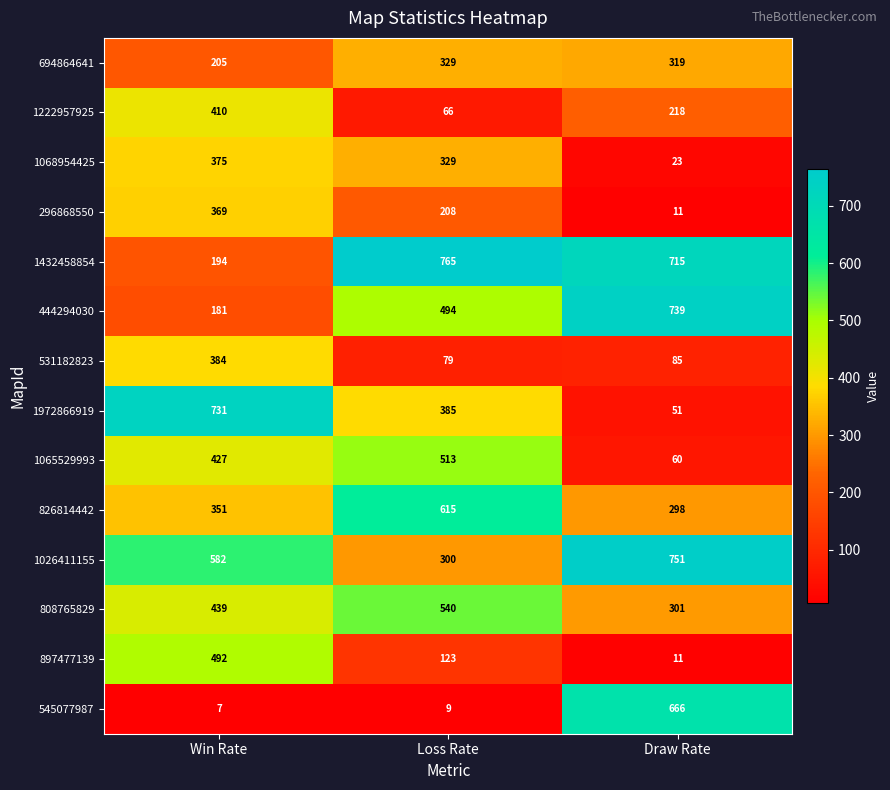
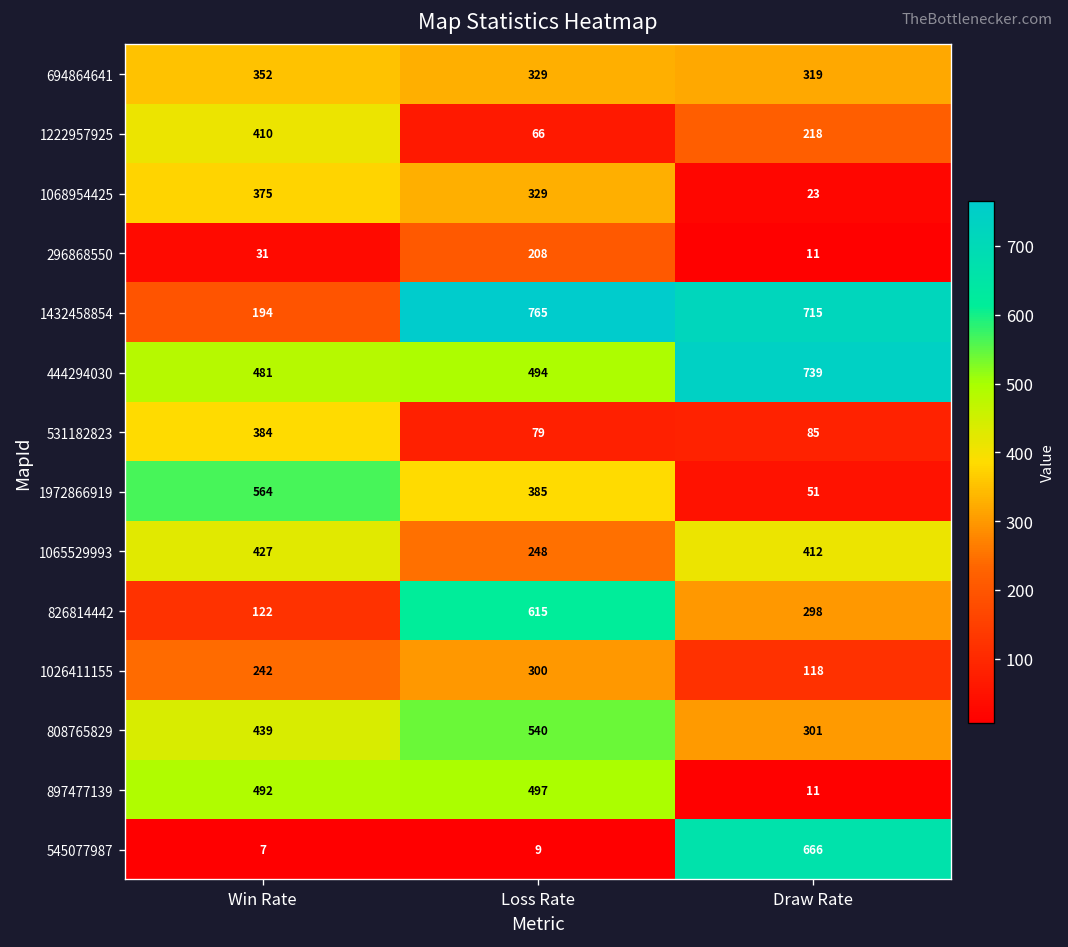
  {
    "694864641": {
-     "Win Rate": 205,
+     "Win Rate": 352,
      "Loss Rate": 329,
      "Draw Rate": 319
    },
    "1222957925": {
      "Win Rate": 410,
      "Loss Rate": 66,
      "Draw Rate": 218
    },
    "1068954425": {
      "Win Rate": 375,
      "Loss Rate": 329,
      "Draw Rate": 23
    },
    "296868550": {
-     "Win Rate": 369,
+     "Win Rate": 31,
      "Loss Rate": 208,
      "Draw Rate": 11
    },
    "1432458854": {
      "Win Rate": 194,
      "Loss Rate": 765,
      "Draw Rate": 715
    },
    "444294030": {
-     "Win Rate": 181,
+     "Win Rate": 481,
      "Loss Rate": 494,
      "Draw Rate": 739
    },
    "531182823": {
      "Win Rate": 384,
      "Loss Rate": 79,
      "Draw Rate": 85
    },
    "1972866919": {
-     "Win Rate": 731,
+     "Win Rate": 564,
      "Loss Rate": 385,
      "Draw Rate": 51
    },
    "1065529993": {
      "Win Rate": 427,
-     "Loss Rate": 513,
-     "Draw Rate": 60
+     "Loss Rate": 248,
+     "Draw Rate": 412
    },
    "826814442": {
-     "Win Rate": 351,
+     "Win Rate": 122,
      "Loss Rate": 615,
      "Draw Rate": 298
    },
    "1026411155": {
-     "Win Rate": 582,
+     "Win Rate": 242,
      "Loss Rate": 300,
-     "Draw Rate": 751
+     "Draw Rate": 118
    },
    "808765829": {
      "Win Rate": 439,
      "Loss Rate": 540,
      "Draw Rate": 301
    },
    "897477139": {
      "Win Rate": 492,
-     "Loss Rate": 123,
+     "Loss Rate": 497,
      "Draw Rate": 11
    },
    "545077987": {
      "Win Rate": 7,
      "Loss Rate": 9,
      "Draw Rate": 666
    }
  }
